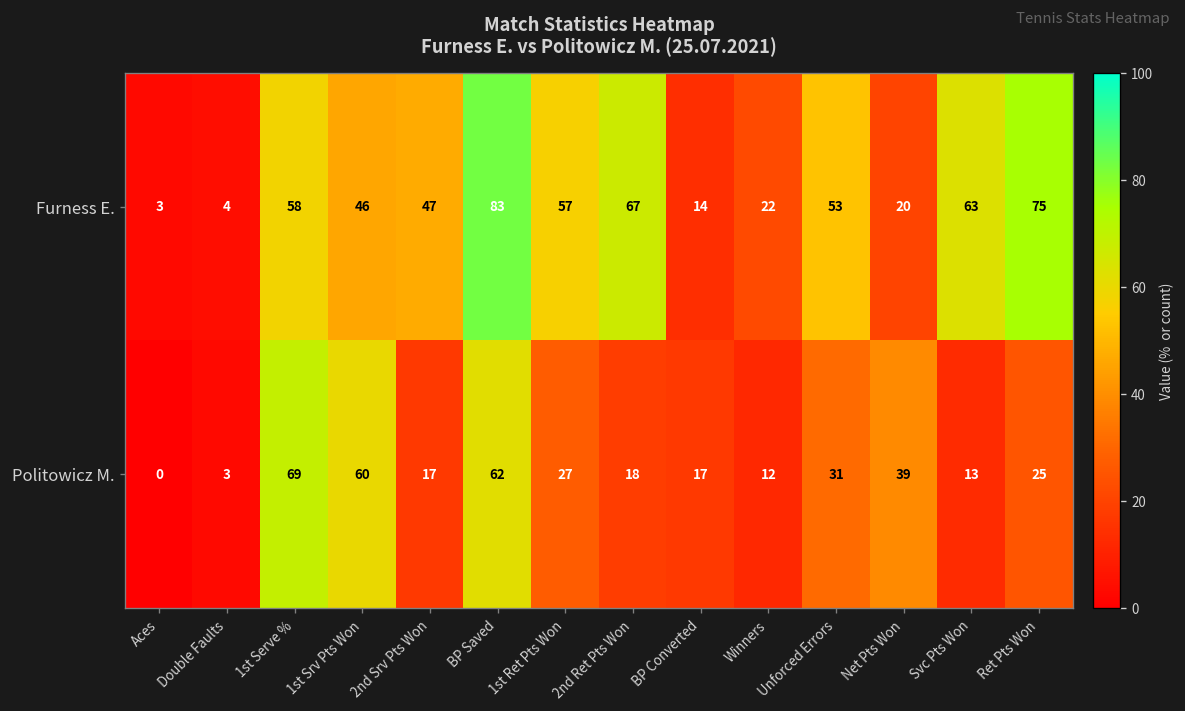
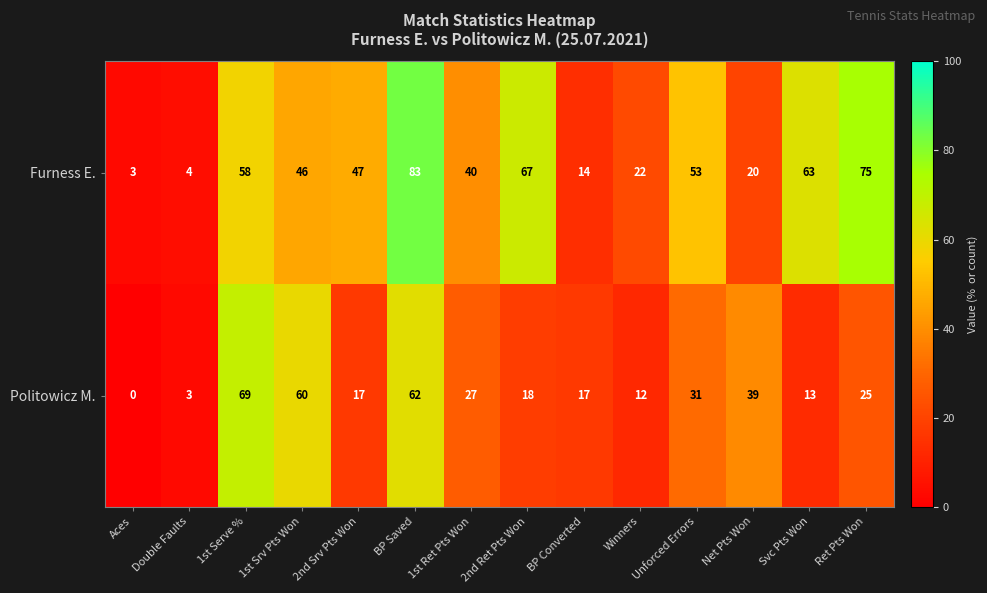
  {
    "Furness E.": {
      "Aces": 3,
      "Double Faults": 4,
      "1st Serve %": 58,
      "1st Srv Pts Won": 46,
      "2nd Srv Pts Won": 47,
      "BP Saved": 83,
-     "1st Ret Pts Won": 57,
+     "1st Ret Pts Won": 40,
      "2nd Ret Pts Won": 67,
      "BP Converted": 14,
      "Winners": 22,
      "Unforced Errors": 53,
      "Net Pts Won": 20,
      "Svc Pts Won": 63,
      "Ret Pts Won": 75
    },
    "Politowicz M.": {
      "Aces": 0,
      "Double Faults": 3,
      "1st Serve %": 69,
      "1st Srv Pts Won": 60,
      "2nd Srv Pts Won": 17,
      "BP Saved": 62,
      "1st Ret Pts Won": 27,
      "2nd Ret Pts Won": 18,
      "BP Converted": 17,
      "Winners": 12,
      "Unforced Errors": 31,
      "Net Pts Won": 39,
      "Svc Pts Won": 13,
      "Ret Pts Won": 25
    }
  }
